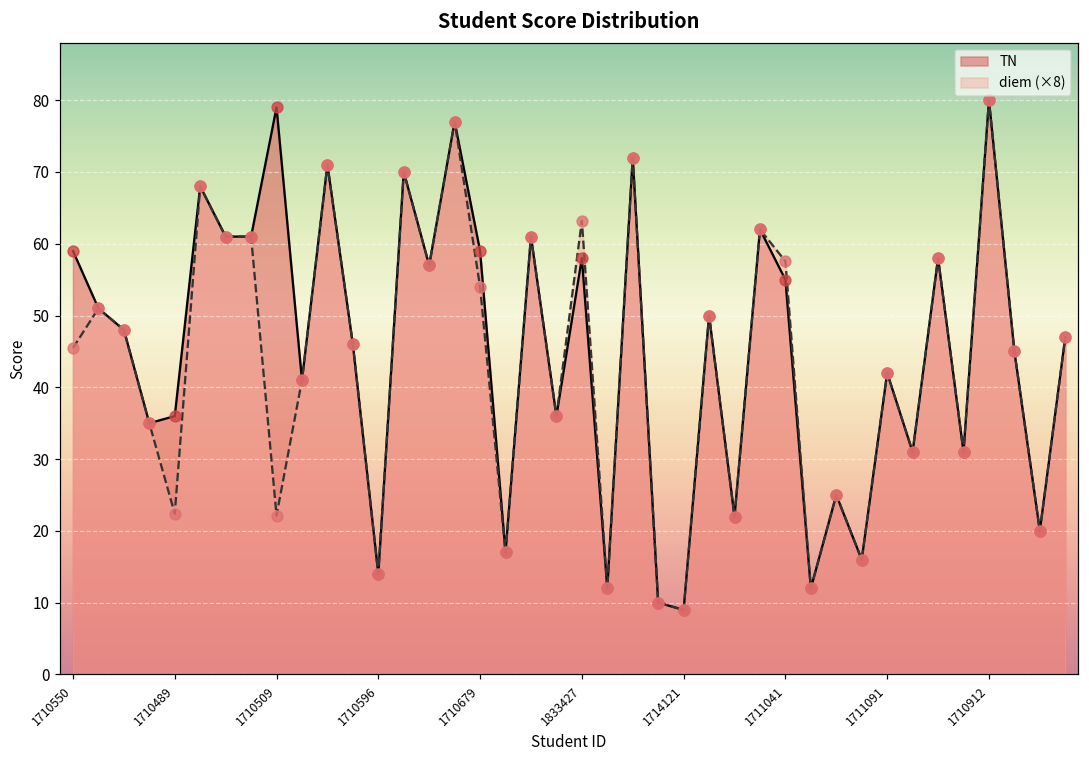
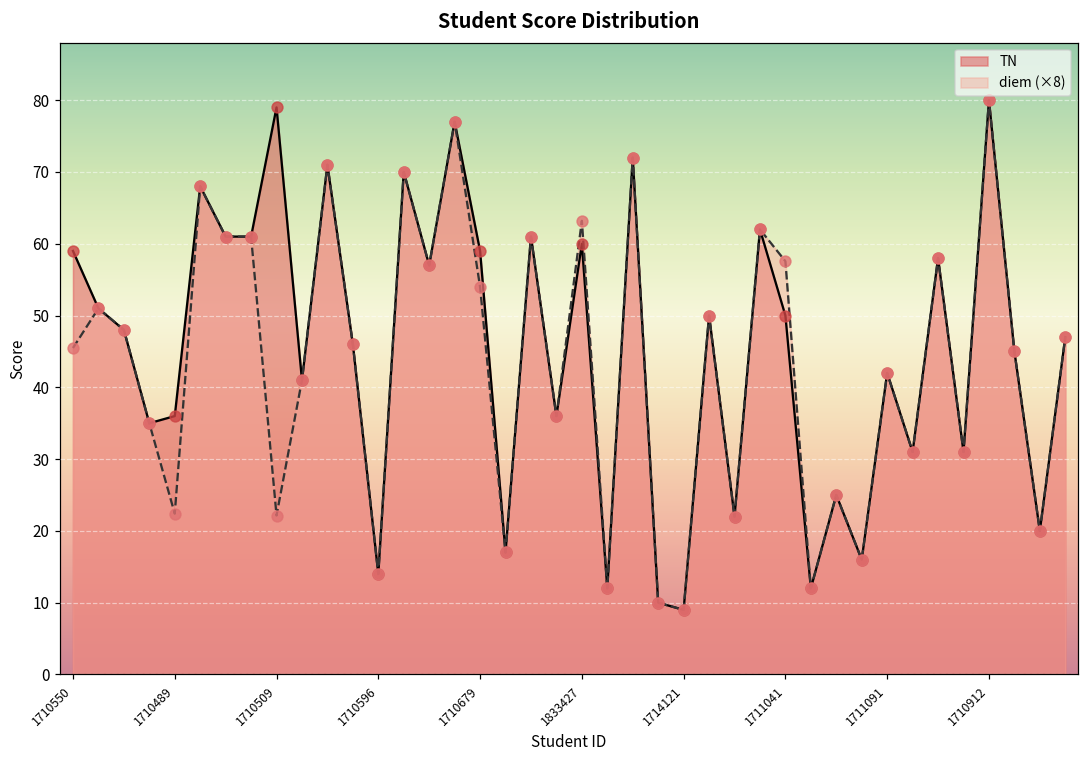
  {
    "TN": {
      "1710550": 59,
      "1710489": 36,
      "1710509": 79,
      "1710679": 59,
-     "1833427": 58,
-     "1711041": 55
+     "1833427": 60,
+     "1711041": 50
    },
    "diem (×8)": {
      "1710550": 45,
      "1710489": 22,
      "1710509": 22,
      "1710679": 54,
      "1833427": 63,
      "1711041": 58
    }
  }
